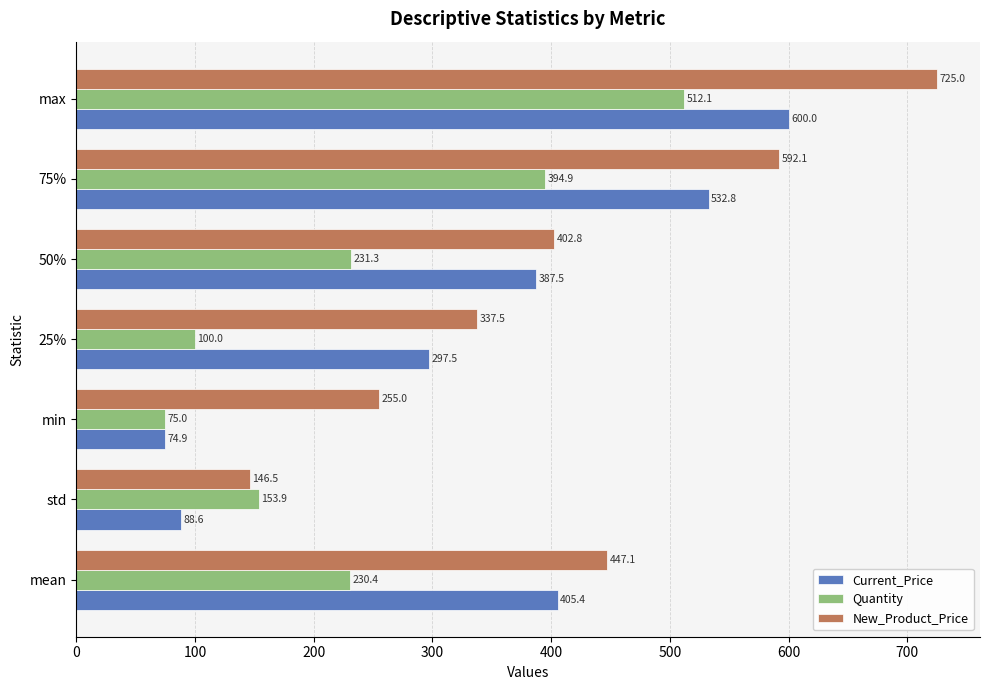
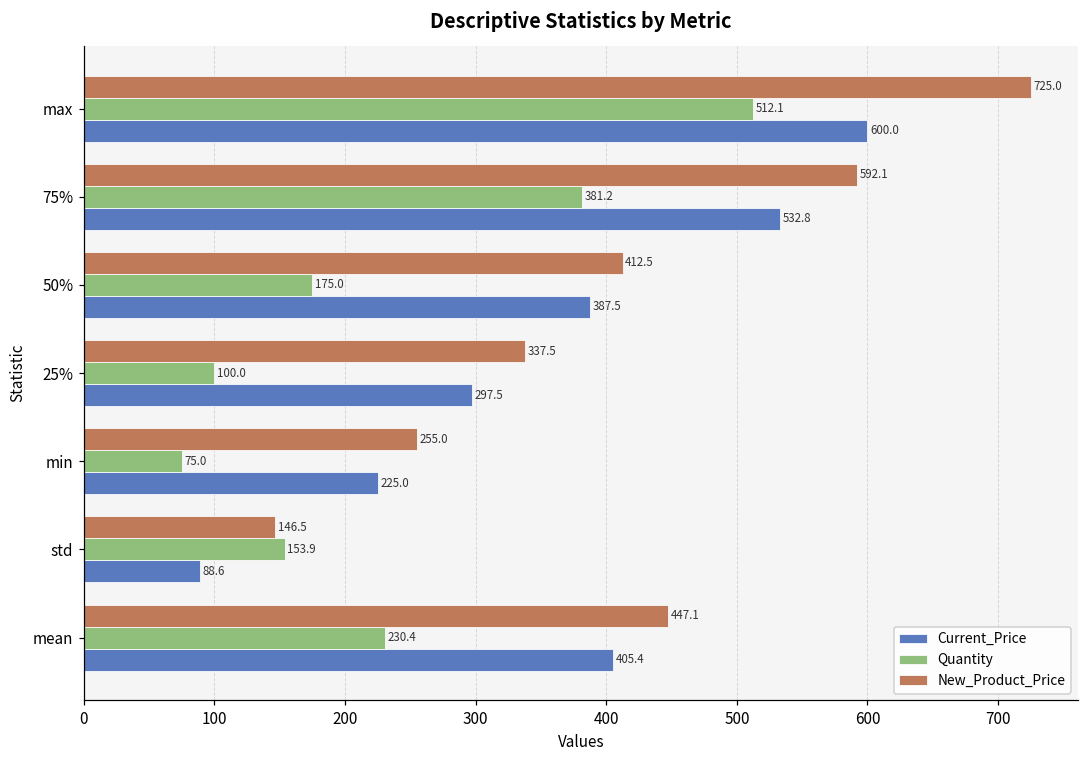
  {
    "Current_Price": {
      "max": 600.0,
      "75%": 532.8,
      "50%": 387.5,
      "25%": 297.5,
-     "min": 74.9,
+     "min": 225.0,
      "std": 88.6,
      "mean": 405.4
    },
    "Quantity": {
      "max": 512.1,
-     "75%": 394.9,
-     "50%": 231.3,
+     "75%": 381.2,
+     "50%": 175.0,
      "25%": 100.0,
      "min": 75.0,
      "std": 153.9,
      "mean": 230.4
    },
    "New_Product_Price": {
      "max": 725.0,
      "75%": 592.1,
-     "50%": 402.8,
+     "50%": 412.5,
      "25%": 337.5,
      "min": 255.0,
      "std": 146.5,
      "mean": 447.1
    }
  }
